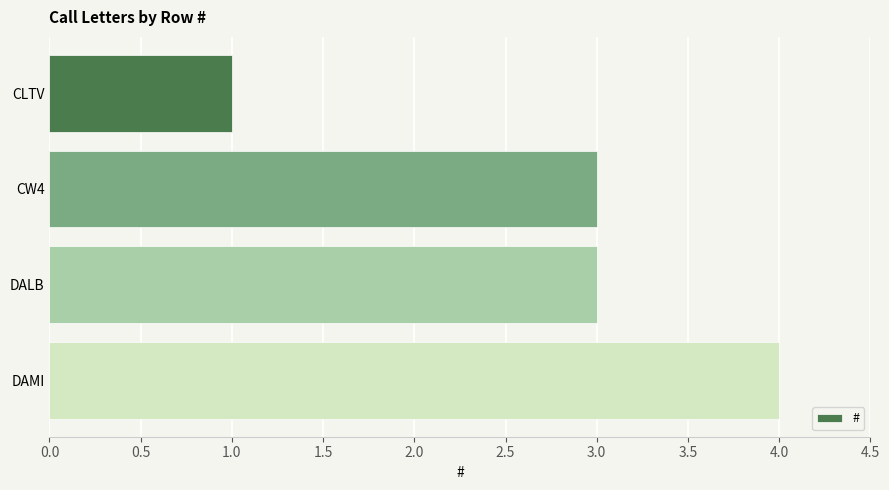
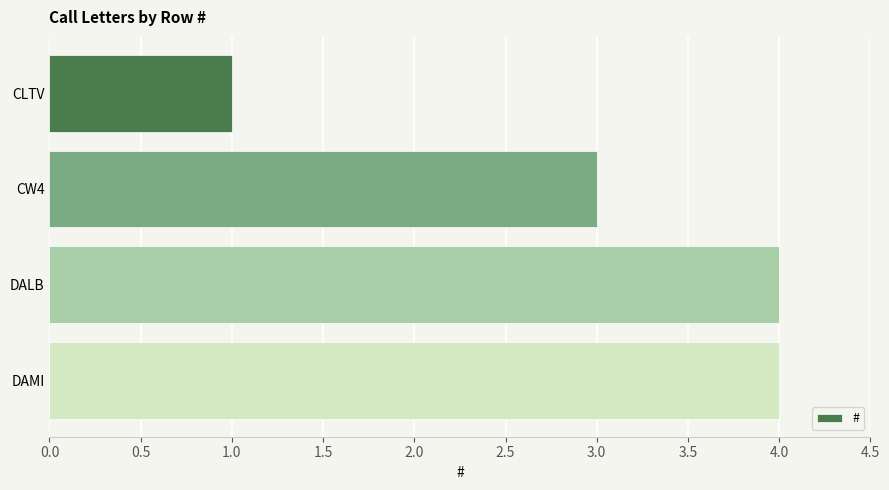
  {
    "CLTV": 1,
    "CW4": 3,
-   "DALB": 3,
+   "DALB": 4,
    "DAMI": 4
  }
